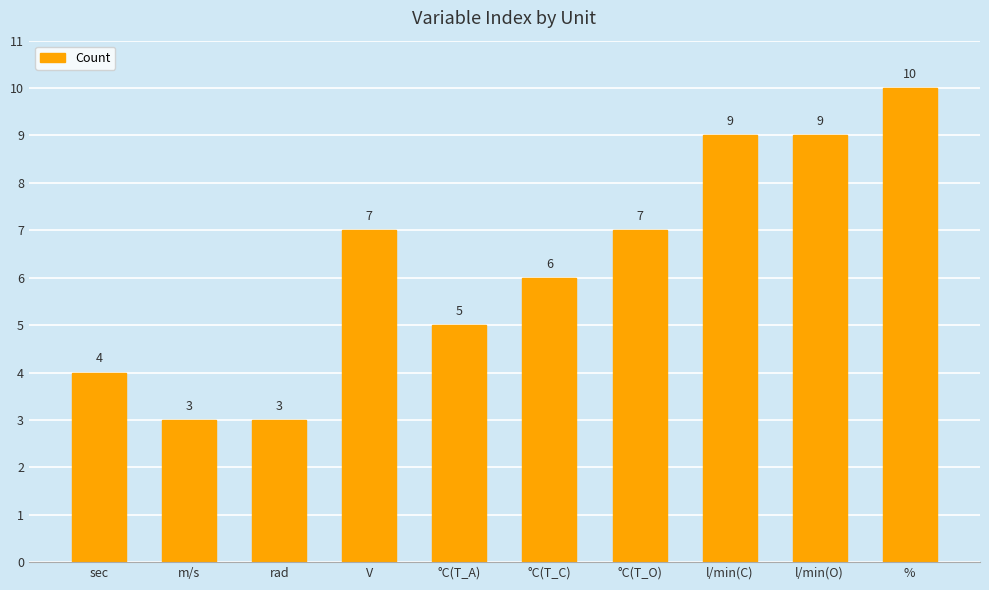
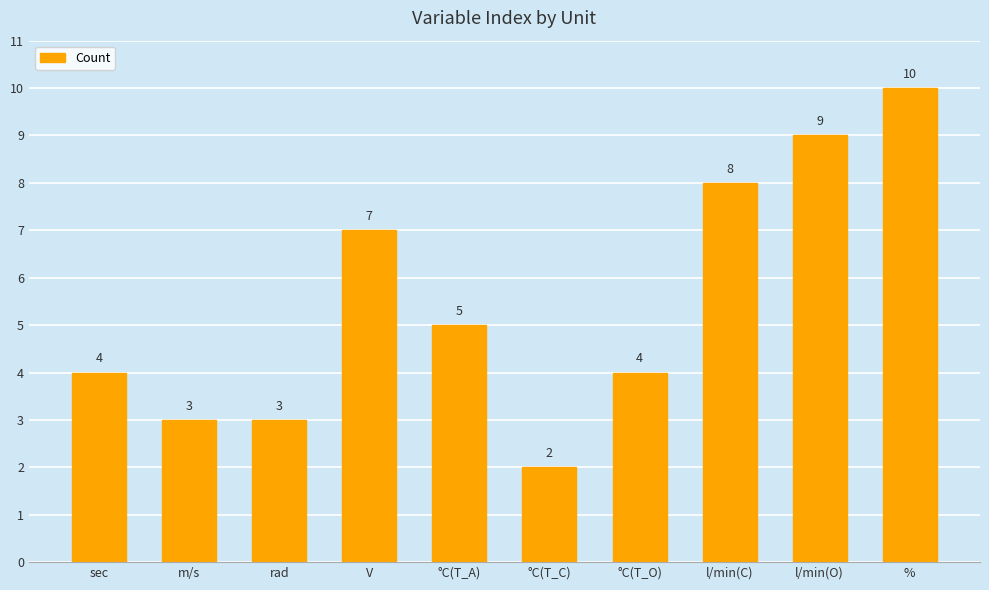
  {
    "sec": 4,
    "m/s": 3,
    "rad": 3,
    "V": 7,
    "°C(T_A)": 5,
-   "°C(T_C)": 6,
-   "°C(T_O)": 7,
-   "l/min(C)": 9,
+   "°C(T_C)": 2,
+   "°C(T_O)": 4,
+   "l/min(C)": 8,
    "l/min(O)": 9,
    "%": 10
  }
